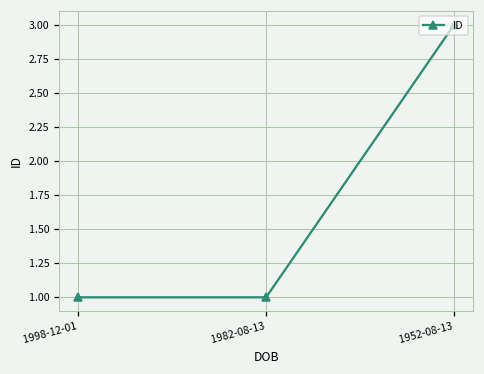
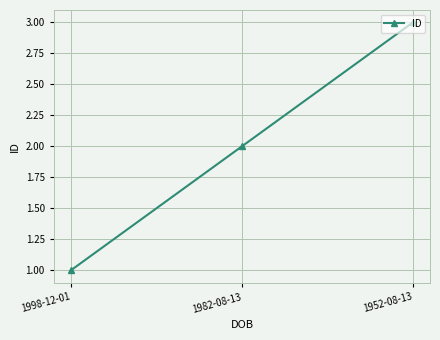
  {
    "1998-12-01": 1,
-   "1982-08-13": 1
+   "1982-08-13": 2
  }
